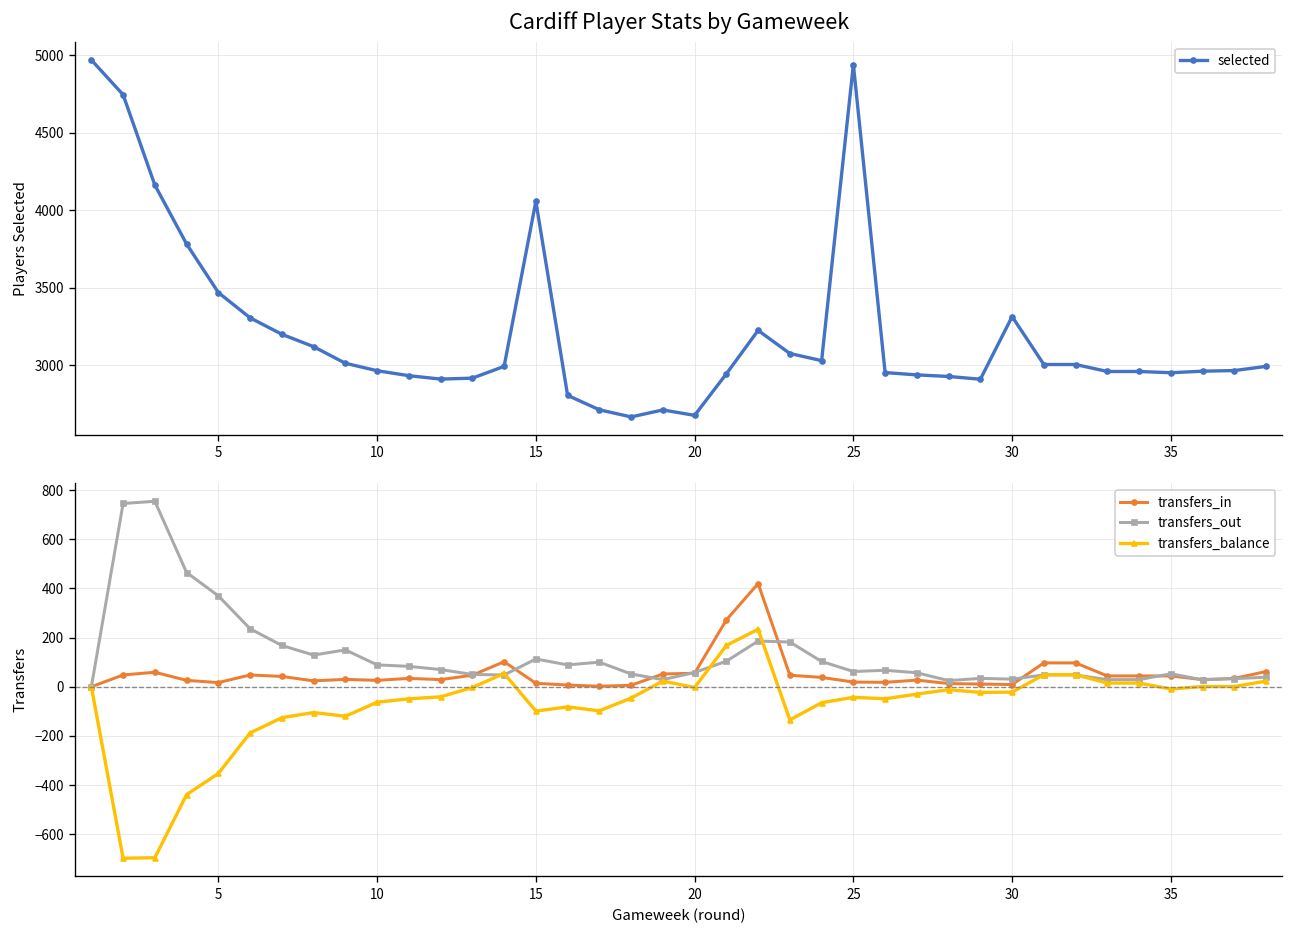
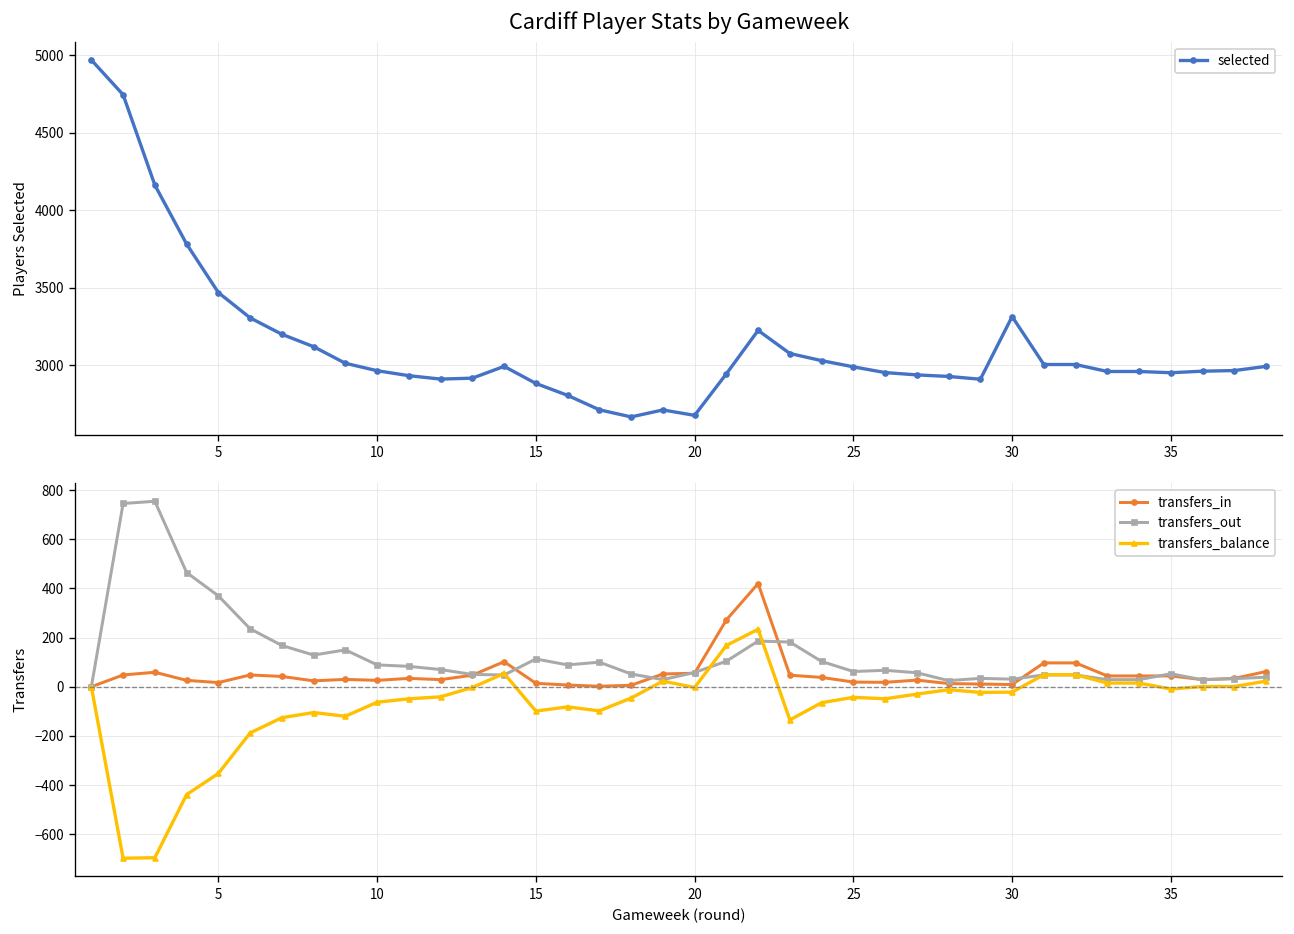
  {
    "Cardiff Player Stats by Gameweek": {
      "5": 3470,
      "10": 2960,
-     "15": 4060,
+     "15": 2880,
      "20": 2680,
-     "25": 4940,
+     "25": 2990,
      "30": 3310,
      "35": 2950
    }
  }
